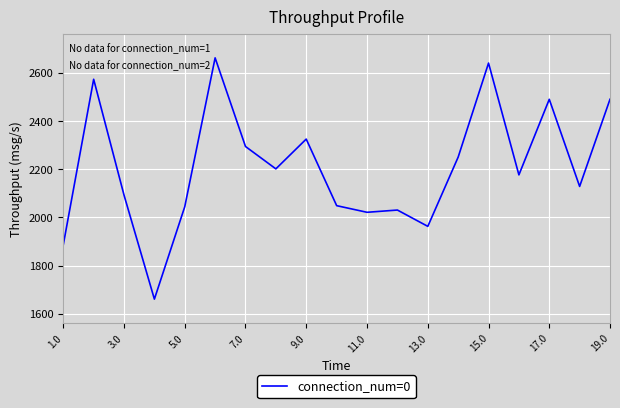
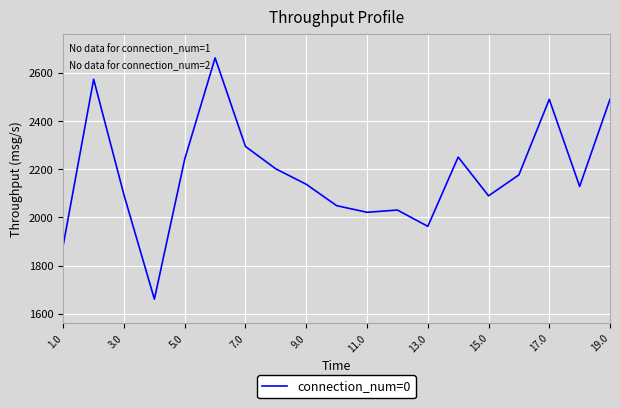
  {
    "1.0": 1890,
    "3.0": 2090,
-   "5.0": 2040,
+   "5.0": 2240,
    "7.0": 2290,
-   "9.0": 2330,
+   "9.0": 2140,
    "11.0": 2020,
    "13.0": 1960,
-   "15.0": 2640,
+   "15.0": 2090,
    "17.0": 2490,
    "19.0": 2490
  }
